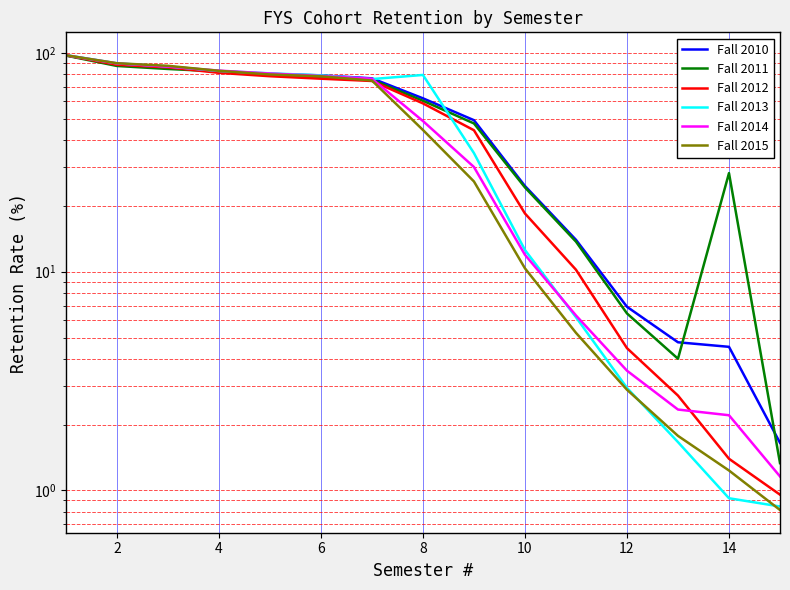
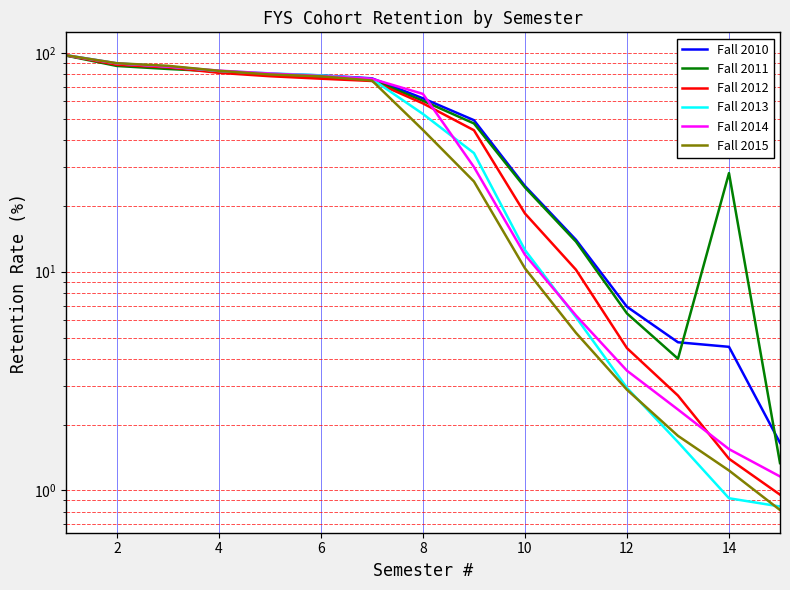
  {
    "Fall 2010": {
      "12": 6.9,
      "14": 4.5
    },
    "Fall 2011": {
      "12": 6.4,
      "14": 28
    },
    "Fall 2012": {
      "8": 59,
      "10": 18,
      "12": 4.5,
      "14": 1.4
    },
    "Fall 2013": {
-     "8": 79,
+     "8": 53,
      "10": 13,
      "14": 0.92
    },
    "Fall 2014": {
-     "8": 49,
+     "8": 65,
      "10": 12,
      "12": 3.5,
-     "14": 2.2
+     "14": 1.5
    },
    "Fall 2015": {
      "8": 44,
      "10": 10,
      "14": 1.2
    }
  }
